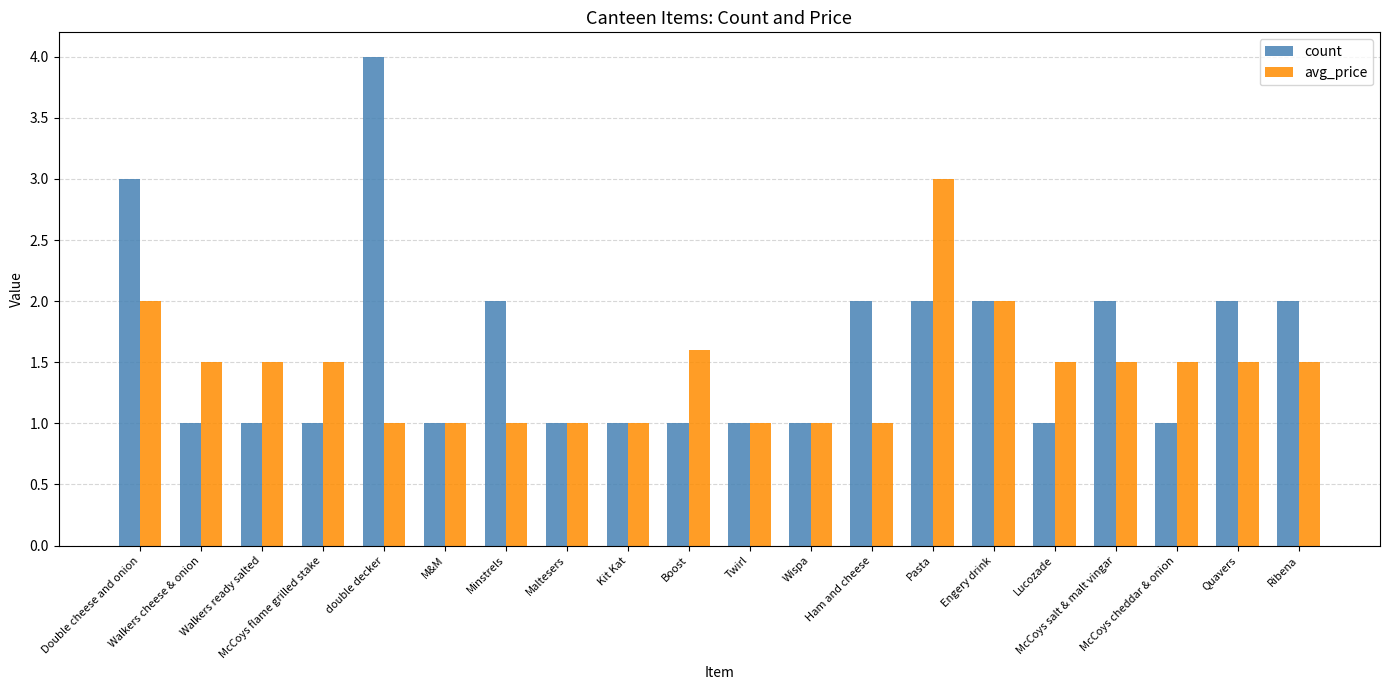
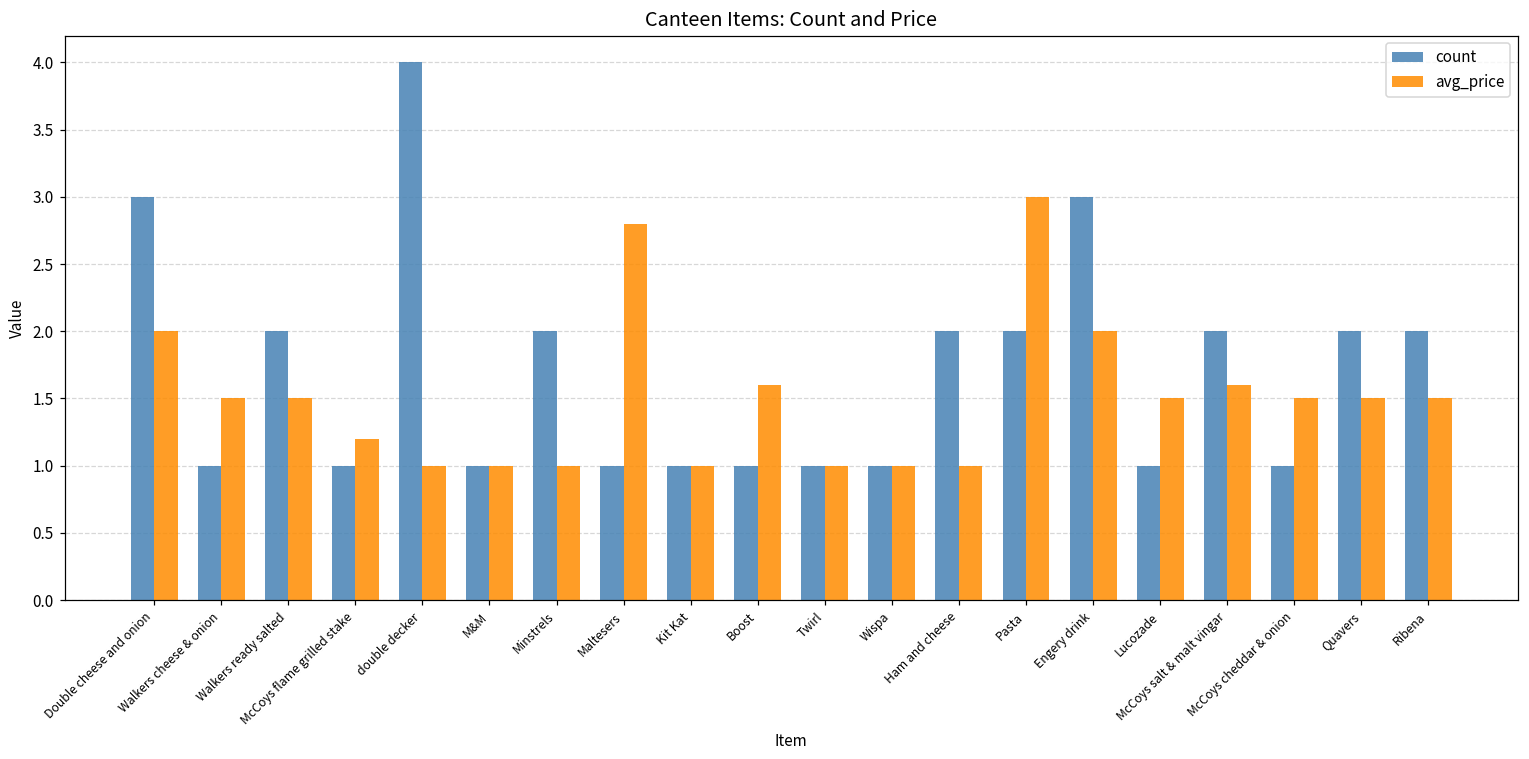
  {
    "count": {
      "Double cheese and onion": 3,
      "Walkers cheese & onion": 1,
-     "Walkers ready salted": 1,
+     "Walkers ready salted": 2,
      "McCoys flame grilled stake": 1,
      "double decker": 4,
      "M&M": 1,
      "Minstrels": 2,
      "Maltesers": 1,
      "Kit Kat": 1,
      "Boost": 1,
      "Twirl": 1,
      "Wispa": 1,
      "Ham and cheese": 2,
      "Pasta": 2,
-     "Engery drink": 2,
+     "Engery drink": 3,
      "Lucozade": 1,
      "McCoys salt & malt vingar": 2,
      "McCoys cheddar & onion": 1,
      "Quavers": 2,
      "Ribena": 2
    },
    "avg_price": {
      "Double cheese and onion": 2.0,
      "Walkers cheese & onion": 1.5,
      "Walkers ready salted": 1.5,
-     "McCoys flame grilled stake": 1.5,
+     "McCoys flame grilled stake": 1.2,
      "double decker": 1.0,
      "M&M": 1.0,
      "Minstrels": 1.0,
-     "Maltesers": 1.0,
+     "Maltesers": 2.8,
      "Kit Kat": 1.0,
      "Boost": 1.6,
      "Twirl": 1.0,
      "Wispa": 1.0,
      "Ham and cheese": 1.0,
      "Pasta": 3.0,
      "Engery drink": 2.0,
      "Lucozade": 1.5,
-     "McCoys salt & malt vingar": 1.5,
+     "McCoys salt & malt vingar": 1.6,
      "McCoys cheddar & onion": 1.5,
      "Quavers": 1.5,
      "Ribena": 1.5
    }
  }
